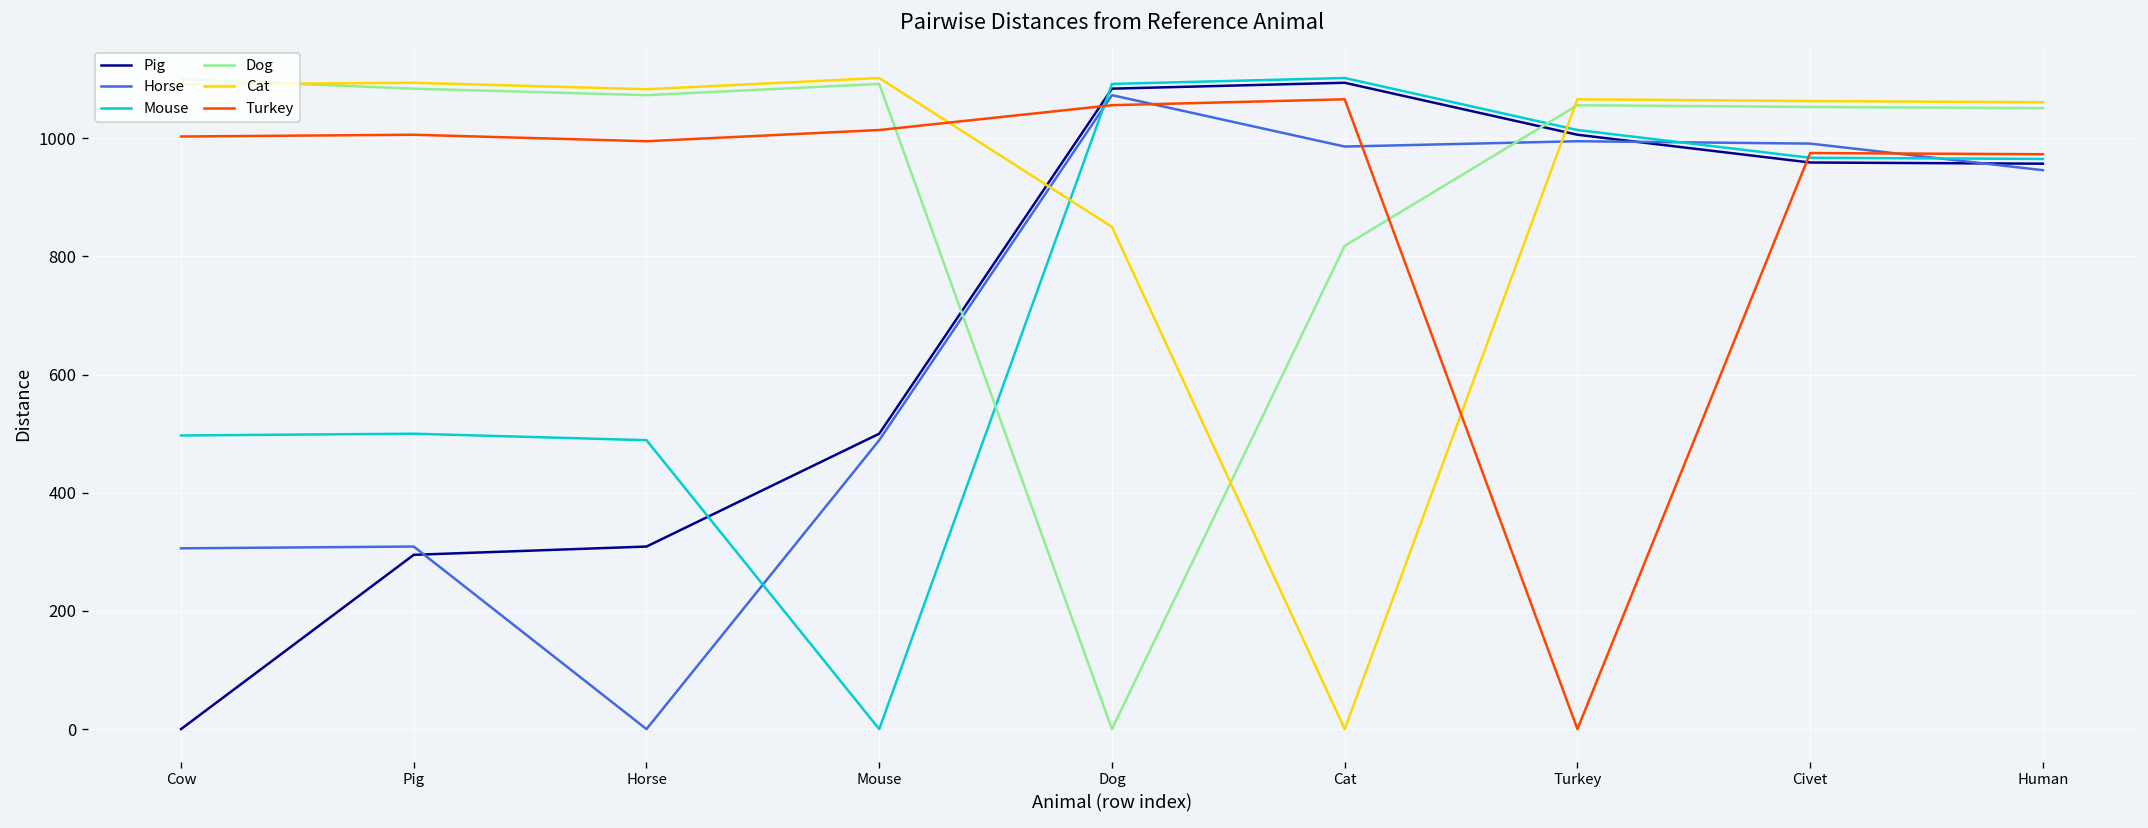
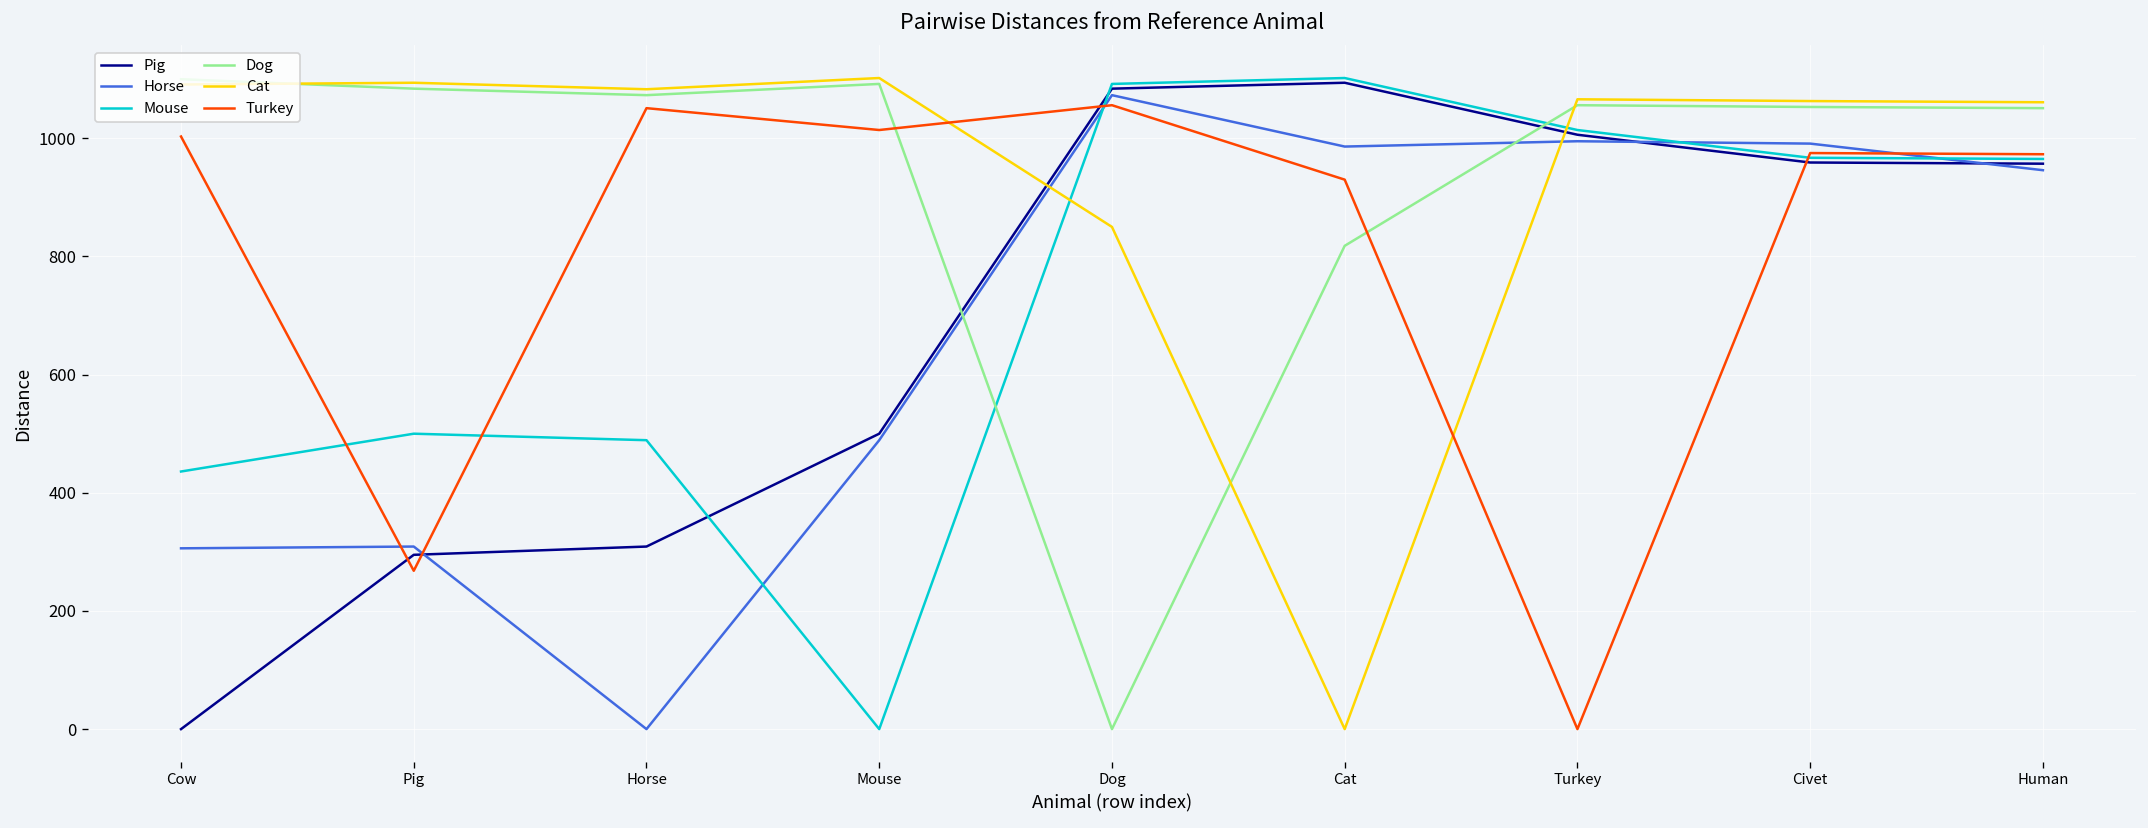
  {
    "Pig": {
      "Cow": 0,
      "Pig": 300,
      "Horse": 310,
      "Mouse": 500,
      "Dog": 1080,
      "Cat": 1090,
      "Turkey": 1010,
      "Civet": 960,
      "Human": 960
    },
    "Horse": {
      "Cow": 310,
      "Pig": 310,
      "Horse": 0,
      "Mouse": 490,
      "Dog": 1070,
      "Cat": 990,
      "Turkey": 1000,
      "Civet": 990,
      "Human": 950
    },
    "Mouse": {
-     "Cow": 500,
+     "Cow": 440,
      "Pig": 500,
      "Horse": 490,
      "Mouse": 0,
      "Dog": 1090,
      "Cat": 1100,
      "Turkey": 1010,
      "Civet": 970,
      "Human": 970
    },
    "Dog": {
      "Pig": 1080,
      "Horse": 1070,
      "Mouse": 1090,
      "Dog": 0,
      "Cat": 820,
      "Turkey": 1060,
      "Civet": 1050,
      "Human": 1050
    },
    "Cat": {
      "Pig": 1090,
      "Horse": 1080,
      "Mouse": 1100,
      "Dog": 850,
      "Cat": 0,
      "Turkey": 1070,
      "Civet": 1060,
      "Human": 1060
    },
    "Turkey": {
      "Cow": 1000,
-     "Pig": 1010,
-     "Horse": 1000,
+     "Pig": 270,
+     "Horse": 1050,
      "Mouse": 1010,
      "Dog": 1060,
-     "Cat": 1070,
+     "Cat": 930,
      "Turkey": 0,
      "Civet": 980,
      "Human": 970
    }
  }
